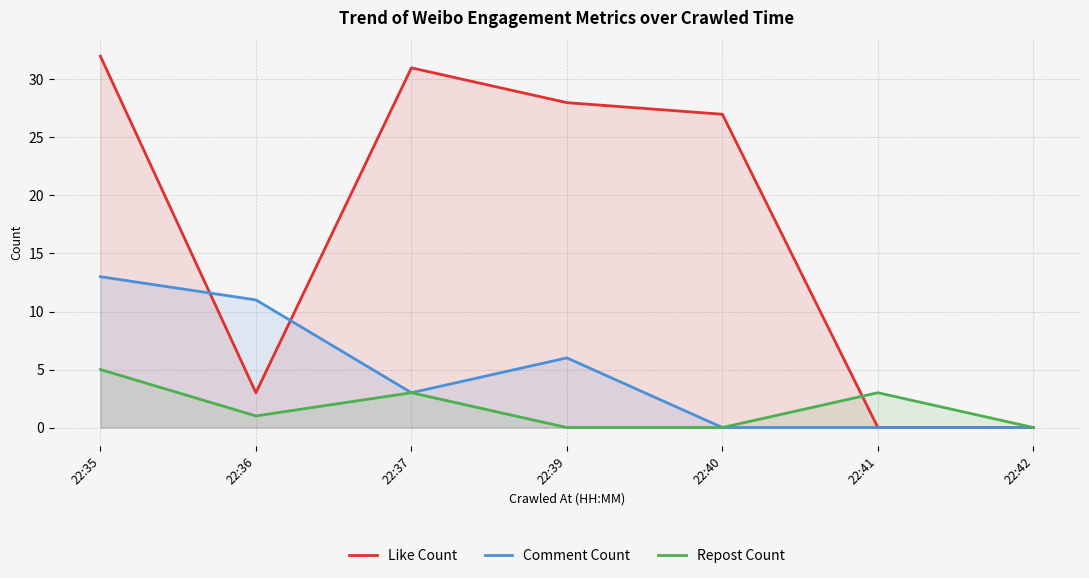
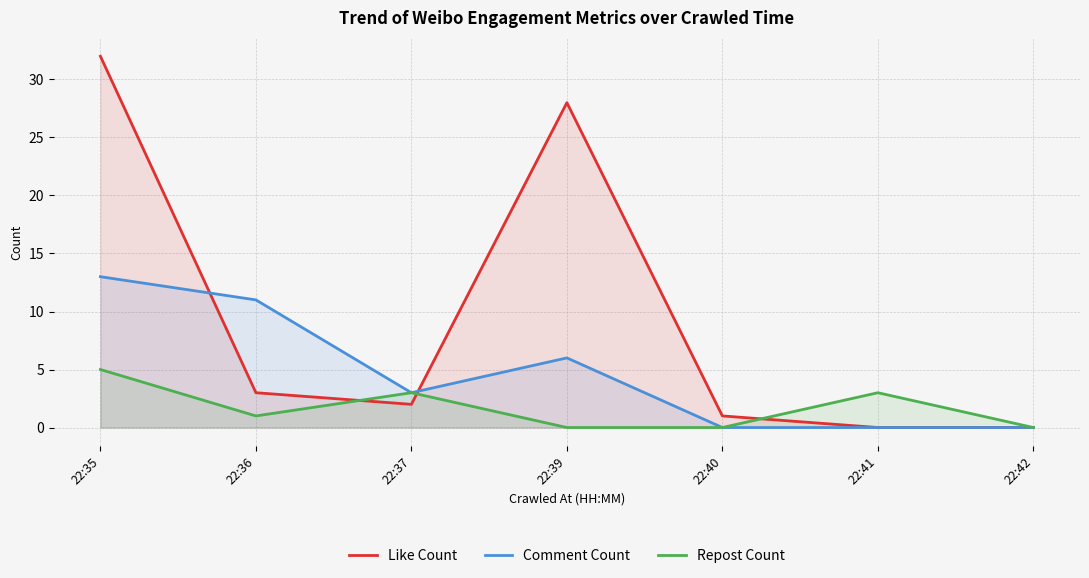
  {
    "Like Count": {
      "22:35": 32,
      "22:36": 3,
-     "22:37": 31,
+     "22:37": 2,
      "22:39": 28,
-     "22:40": 27
+     "22:40": 1
    },
    "Comment Count": {
      "22:35": 13,
      "22:36": 11,
      "22:39": 6
    },
    "Repost Count": {
      "22:35": 5,
      "22:36": 1,
      "22:39": 0,
      "22:41": 3
    }
  }
